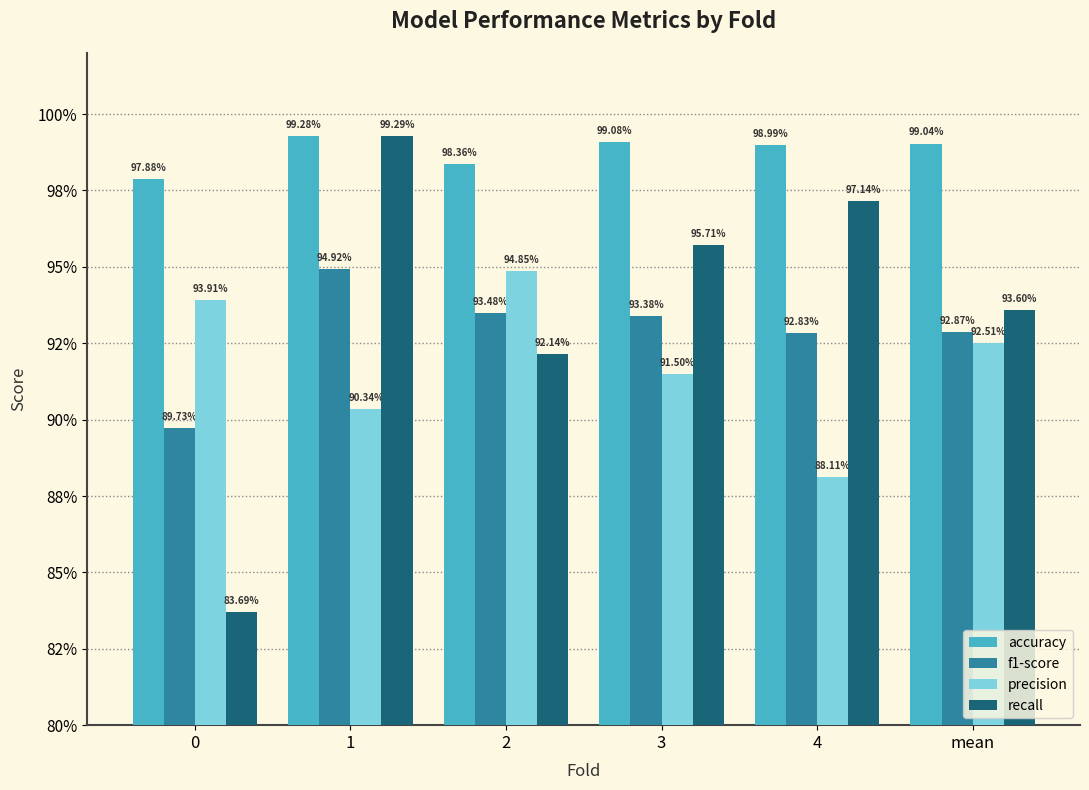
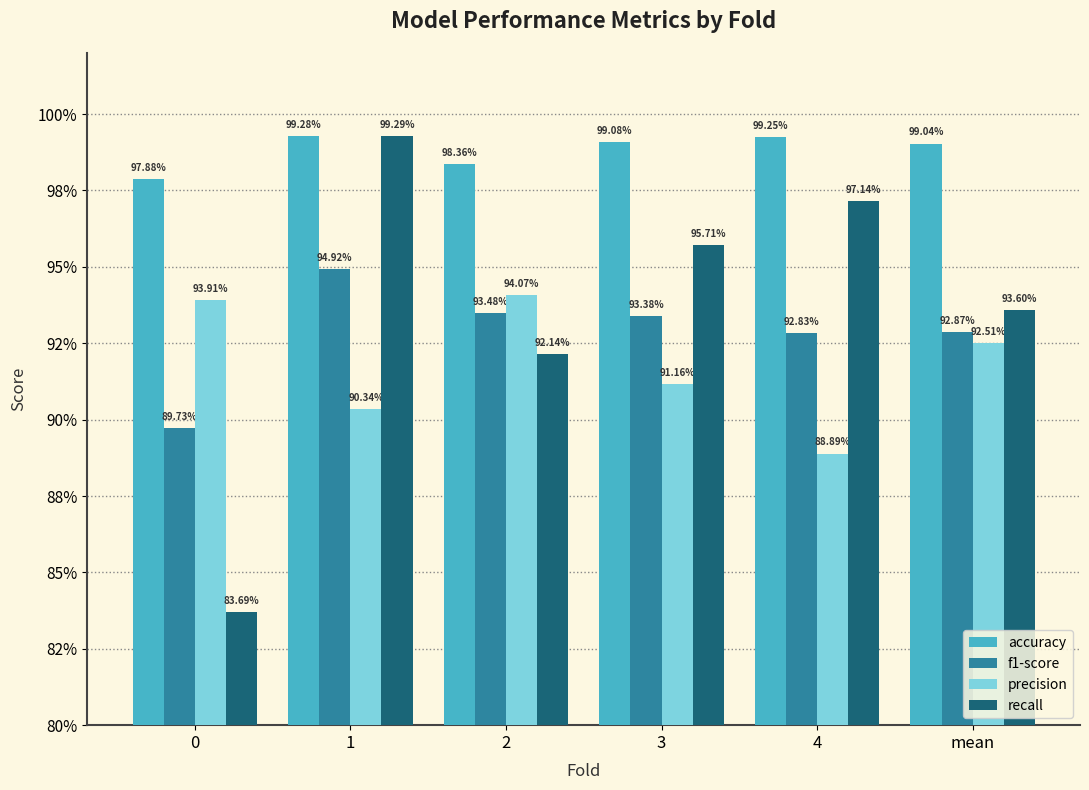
  {
    "accuracy": {
      "0": "97.88%",
      "1": "99.28%",
      "2": "98.36%",
      "3": "99.08%",
-     "4": "98.99%",
+     "4": "99.25%",
      "mean": "99.04%"
    },
    "precision": {
      "0": "93.91%",
      "1": "90.34%",
-     "2": "94.85%",
-     "3": "91.50%",
-     "4": "88.11%",
+     "2": "94.07%",
+     "3": "91.16%",
+     "4": "88.89%",
      "mean": "92.51%"
    }
  }
